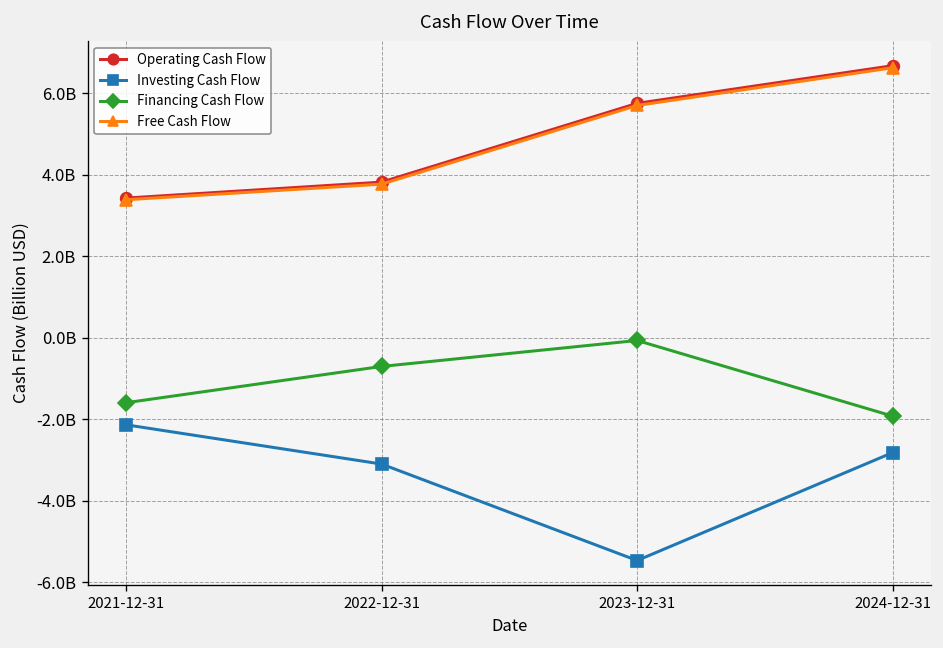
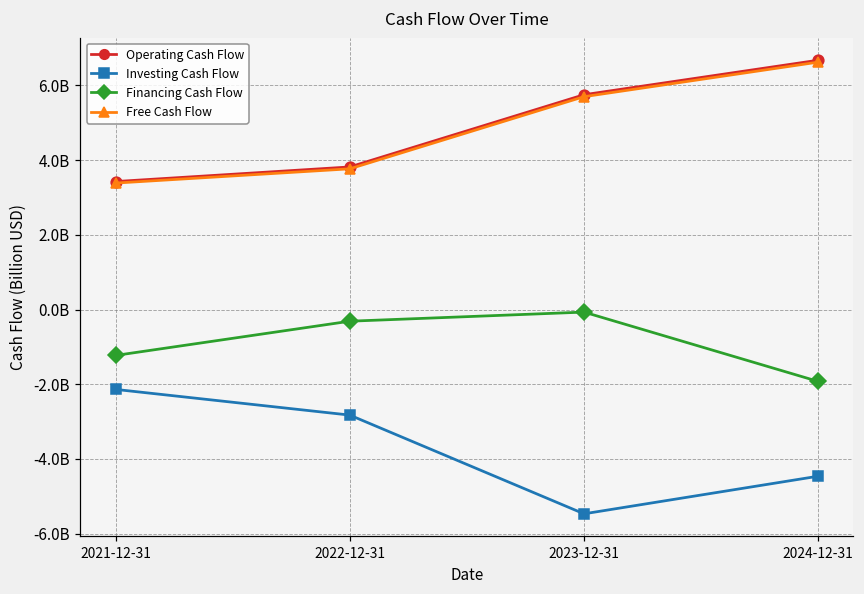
  {
    "Investing Cash Flow": {
      "2021-12-31": -2100000000,
-     "2022-12-31": -3100000000,
+     "2022-12-31": -2800000000,
      "2023-12-31": -5500000000,
-     "2024-12-31": -2800000000
+     "2024-12-31": -4500000000
    },
    "Financing Cash Flow": {
-     "2021-12-31": -1600000000,
-     "2022-12-31": -700000000,
+     "2021-12-31": -1200000000,
+     "2022-12-31": -300000000,
      "2023-12-31": -100000000,
      "2024-12-31": -1900000000
    }
  }
